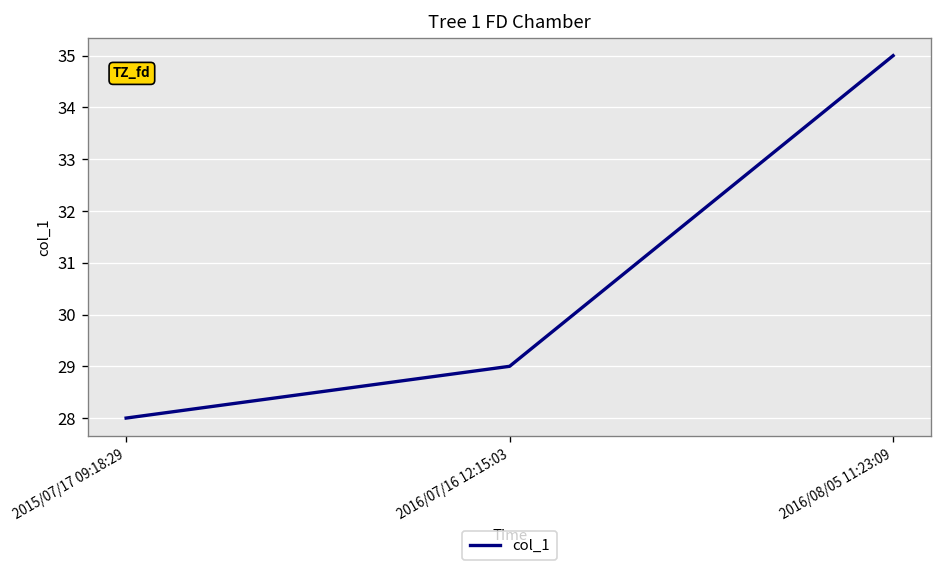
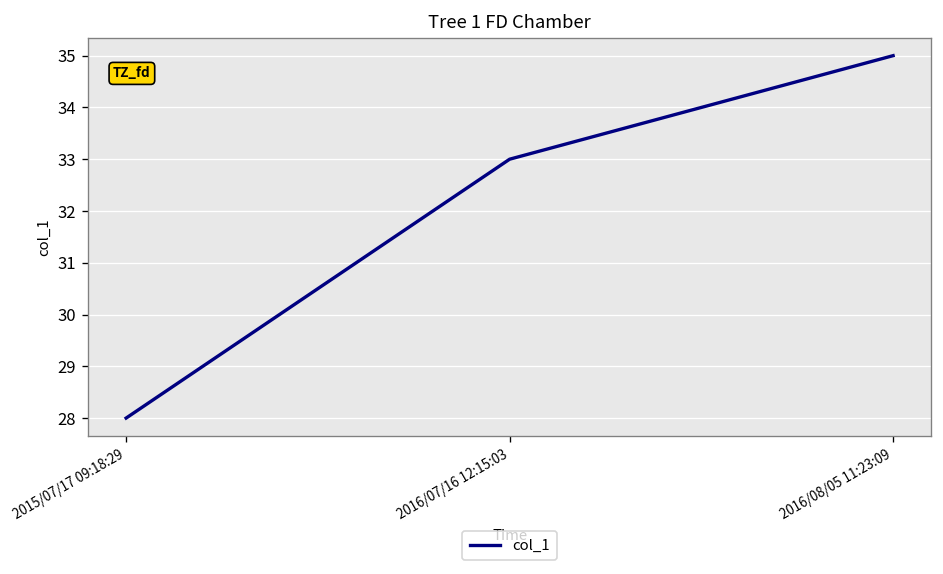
  {
    "2015/07/17 09:18:29": 28,
-   "2016/07/16 12:15:03": 29,
+   "2016/07/16 12:15:03": 33,
    "2016/08/05 11:23:09": 35
  }
